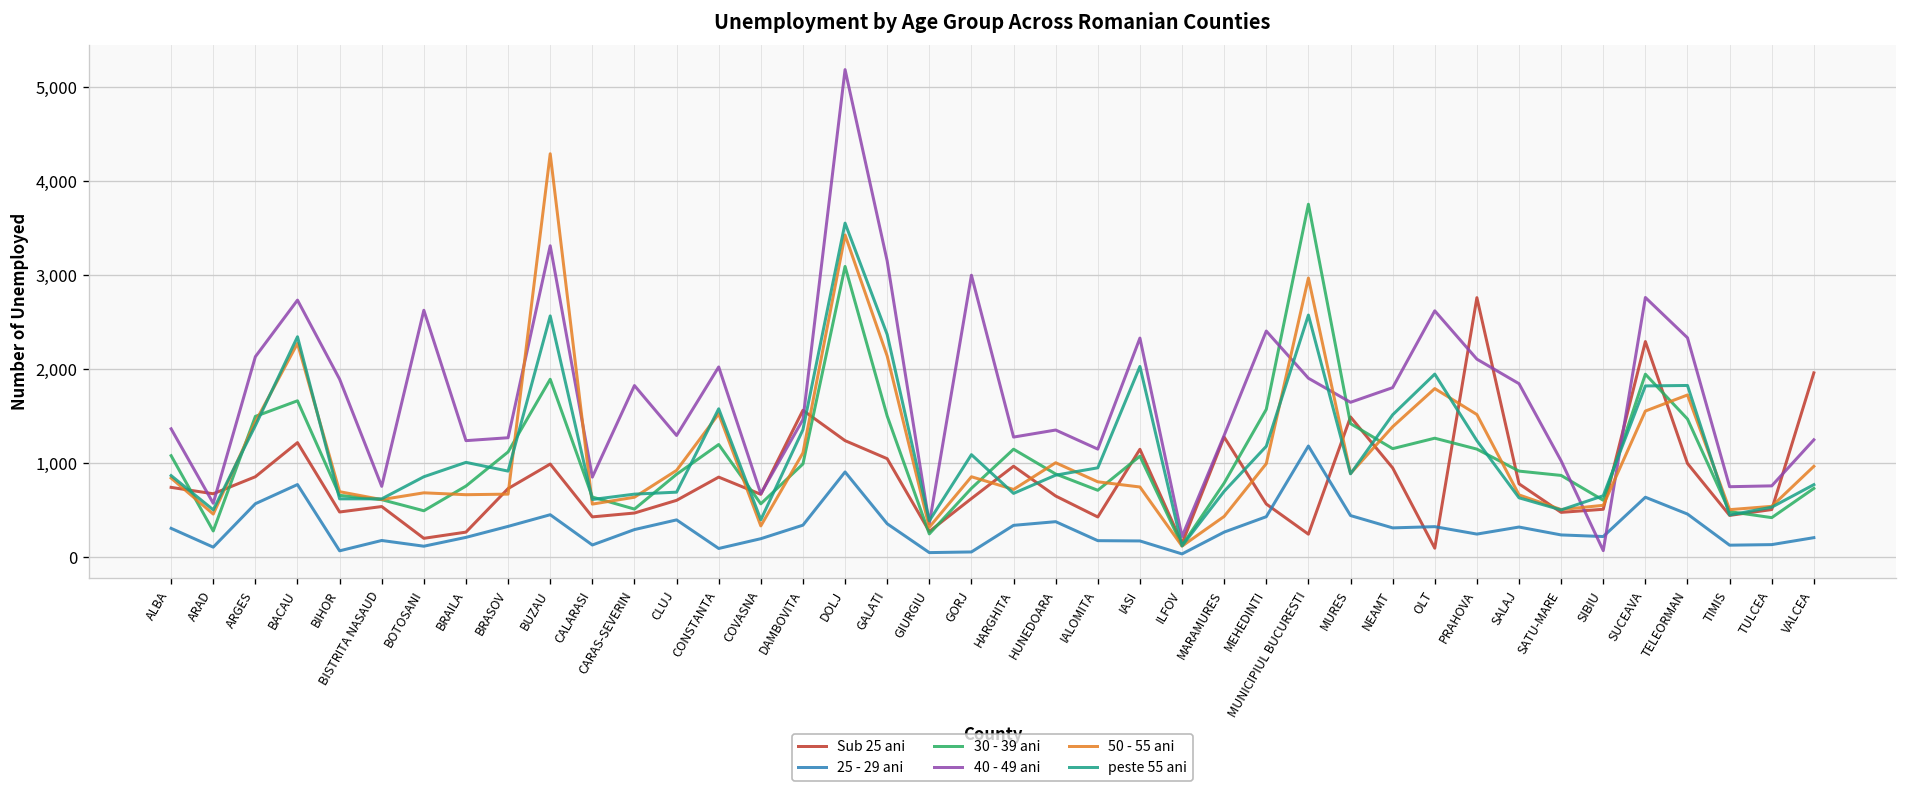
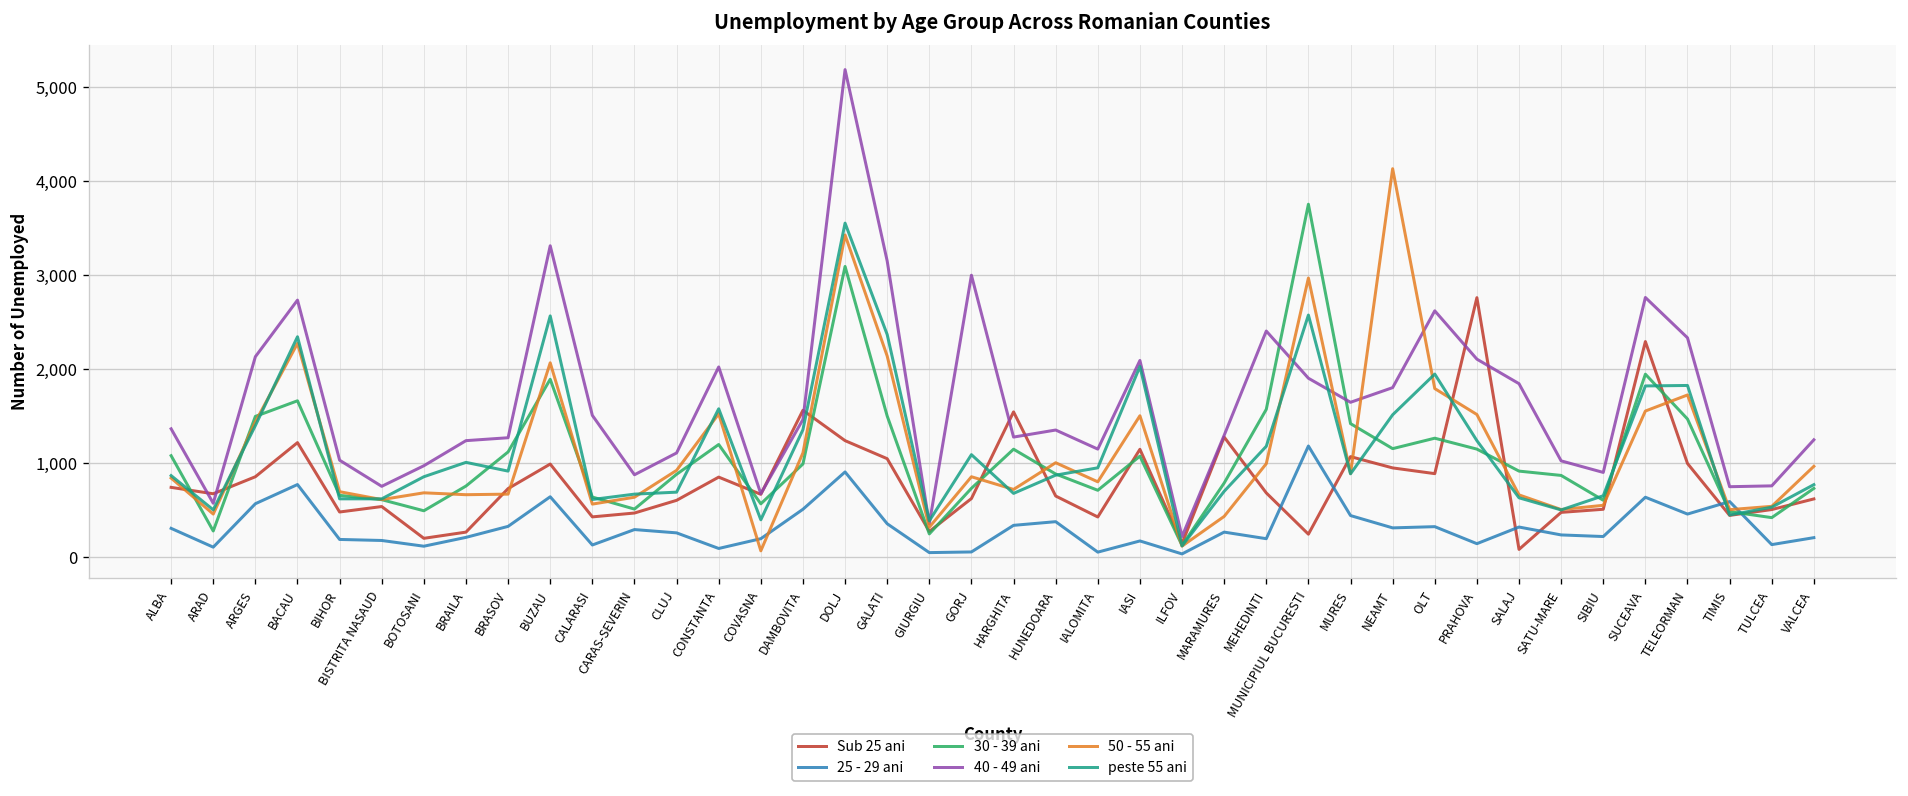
  {
    "Sub 25 ani": {
      "ALBA": "700",
      "ARAD": "700",
      "ARGES": "900",
      "BACAU": "1,200",
      "BIHOR": "500",
      "BISTRITA NASAUD": "500",
      "BOTOSANI": "200",
      "BRAILA": "300",
      "BRASOV": "700",
      "BUZAU": "1,000",
      "CALARASI": "400",
      "CARAS-SEVERIN": "500",
      "CLUJ": "600",
      "CONSTANTA": "900",
      "DAMBOVITA": "1,600",
      "DOLJ": "1,200",
      "GALATI": "1,100",
      "GORJ": "600",
-     "HARGHITA": "1,000",
+     "HARGHITA": "1,500",
      "HUNEDOARA": "700",
      "IALOMITA": "400",
      "IASI": "1,200",
-     "MEHEDINTI": "600",
+     "MEHEDINTI": "700",
      "MUNICIPIUL BUCURESTI": "200",
-     "MURES": "1,500",
+     "MURES": "1,100",
      "NEAMT": "1,000",
-     "OLT": "100",
+     "OLT": "900",
      "PRAHOVA": "2,800",
-     "SALAJ": "800",
+     "SALAJ": "100",
      "SIBIU": "500",
      "SUCEAVA": "2,300",
      "TELEORMAN": "1,000",
-     "VALCEA": "2,000"
+     "VALCEA": "600"
    },
    "25 - 29 ani": {
      "ALBA": "300",
      "ARAD": "100",
      "ARGES": "600",
      "BACAU": "800",
-     "BIHOR": "100",
+     "BIHOR": "200",
      "BISTRITA NASAUD": "200",
      "BOTOSANI": "100",
      "BRAILA": "200",
      "BRASOV": "300",
-     "BUZAU": "500",
+     "BUZAU": "600",
      "CALARASI": "100",
      "CARAS-SEVERIN": "300",
-     "CLUJ": "400",
+     "CLUJ": "300",
      "CONSTANTA": "100",
      "COVASNA": "200",
-     "DAMBOVITA": "300",
+     "DAMBOVITA": "500",
      "DOLJ": "900",
      "GALATI": "400",
      "GIURGIU": "100",
      "GORJ": "100",
      "HARGHITA": "300",
      "HUNEDOARA": "400",
-     "IALOMITA": "200",
+     "IALOMITA": "100",
      "IASI": "200",
      "ILFOV": "0",
      "MARAMURES": "300",
-     "MEHEDINTI": "400",
+     "MEHEDINTI": "200",
      "MUNICIPIUL BUCURESTI": "1,200",
      "MURES": "400",
      "NEAMT": "300",
      "OLT": "300",
-     "PRAHOVA": "200",
+     "PRAHOVA": "100",
      "SALAJ": "300",
      "SATU-MARE": "200",
      "SIBIU": "200",
      "SUCEAVA": "600",
      "TELEORMAN": "500",
-     "TIMIS": "100",
+     "TIMIS": "600",
      "TULCEA": "100",
      "VALCEA": "200"
    },
    "40 - 49 ani": {
      "ALBA": "1,400",
      "ARAD": "600",
      "ARGES": "2,100",
      "BACAU": "2,700",
-     "BIHOR": "1,900",
+     "BIHOR": "1,000",
      "BISTRITA NASAUD": "800",
-     "BOTOSANI": "2,600",
+     "BOTOSANI": "1,000",
      "BRAILA": "1,200",
      "BRASOV": "1,300",
      "BUZAU": "3,300",
-     "CALARASI": "900",
-     "CARAS-SEVERIN": "1,800",
-     "CLUJ": "1,300",
+     "CALARASI": "1,500",
+     "CARAS-SEVERIN": "900",
+     "CLUJ": "1,100",
      "CONSTANTA": "2,000",
      "DAMBOVITA": "1,500",
      "DOLJ": "5,200",
      "GALATI": "3,200",
      "GORJ": "3,000",
      "HARGHITA": "1,300",
      "HUNEDOARA": "1,400",
      "IALOMITA": "1,200",
-     "IASI": "2,300",
+     "IASI": "2,100",
      "ILFOV": "200",
      "MEHEDINTI": "2,400",
      "MUNICIPIUL BUCURESTI": "1,900",
      "MURES": "1,700",
      "NEAMT": "1,800",
      "OLT": "2,600",
      "PRAHOVA": "2,100",
      "SALAJ": "1,800",
      "SATU-MARE": "1,000",
-     "SIBIU": "100",
+     "SIBIU": "900",
      "SUCEAVA": "2,800",
      "TELEORMAN": "2,300",
      "TIMIS": "800",
      "TULCEA": "800",
      "VALCEA": "1,300"
    },
    "50 - 55 ani": {
      "ARAD": "500",
      "ARGES": "1,400",
      "BACAU": "2,300",
      "BIHOR": "700",
      "BOTOSANI": "700",
      "BRAILA": "700",
      "BRASOV": "700",
-     "BUZAU": "4,300",
+     "BUZAU": "2,100",
      "CALARASI": "600",
      "CARAS-SEVERIN": "600",
      "CLUJ": "900",
      "CONSTANTA": "1,500",
-     "COVASNA": "300",
+     "COVASNA": "100",
      "DAMBOVITA": "1,100",
      "DOLJ": "3,400",
      "GALATI": "2,100",
      "GIURGIU": "300",
      "GORJ": "900",
      "HARGHITA": "700",
      "HUNEDOARA": "1,000",
      "IALOMITA": "800",
-     "IASI": "700",
+     "IASI": "1,500",
      "MARAMURES": "400",
      "MEHEDINTI": "1,000",
      "MUNICIPIUL BUCURESTI": "3,000",
-     "NEAMT": "1,400",
+     "NEAMT": "4,100",
      "OLT": "1,800",
      "PRAHOVA": "1,500",
      "SIBIU": "600",
      "SUCEAVA": "1,600",
      "TELEORMAN": "1,700",
      "VALCEA": "1,000"
    }
  }
